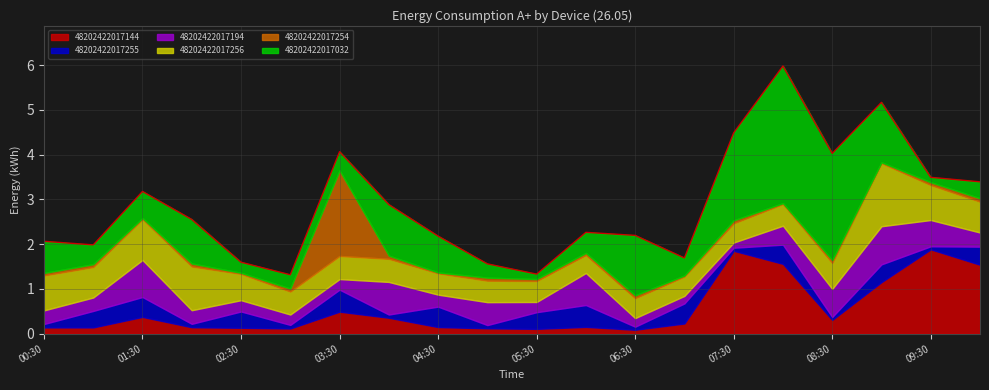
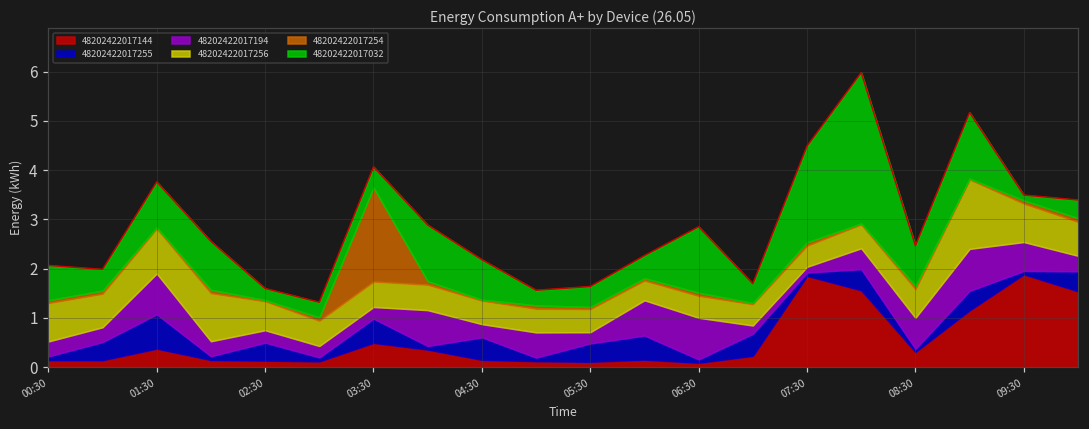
  {
    "48202422017144": {
      "00:30": 0.1,
      "01:30": 0.4,
      "02:30": 0.1,
      "03:30": 0.5,
      "04:30": 0.1,
      "05:30": 0.1,
      "06:30": 0.1,
      "07:30": 1.9,
      "08:30": 0.3,
      "09:30": 1.9
    },
    "48202422017255": {
      "00:30": 0.1,
-     "01:30": 0.4,
+     "01:30": 0.7,
      "02:30": 0.4,
      "03:30": 0.5,
      "04:30": 0.5,
      "05:30": 0.4,
      "06:30": 0.1,
      "07:30": 0.1,
      "08:30": 0.1,
      "09:30": 0.1
    },
    "48202422017194": {
      "00:30": 0.3,
      "01:30": 0.8,
      "02:30": 0.3,
      "03:30": 0.2,
      "04:30": 0.3,
      "05:30": 0.2,
-     "06:30": 0.2,
+     "06:30": 0.8,
      "07:30": 0.1,
      "08:30": 0.6,
      "09:30": 0.6
    },
    "48202422017256": {
      "03:30": 0.5,
      "06:30": 0.4,
      "07:30": 0.4,
      "08:30": 0.6,
      "09:30": 0.8
    },
    "48202422017254": {
      "03:30": 1.9,
      "06:30": 0.1,
      "07:30": 0.1,
      "08:30": 0.1,
      "09:30": 0.1
    },
    "48202422017032": {
      "00:30": 0.7,
-     "01:30": 0.6,
+     "01:30": 0.9,
      "02:30": 0.2,
      "03:30": 0.4,
      "04:30": 0.8,
-     "05:30": 0.1,
+     "05:30": 0.4,
      "06:30": 1.3,
      "07:30": 2.0,
-     "08:30": 2.4,
+     "08:30": 0.8,
      "09:30": 0.1
    }
  }
